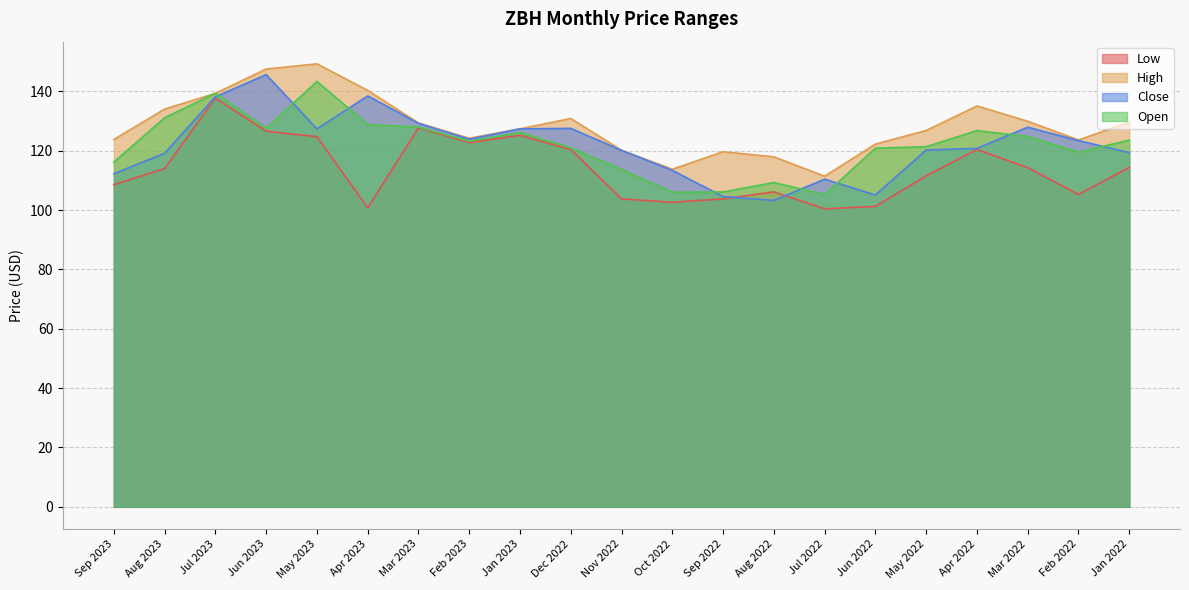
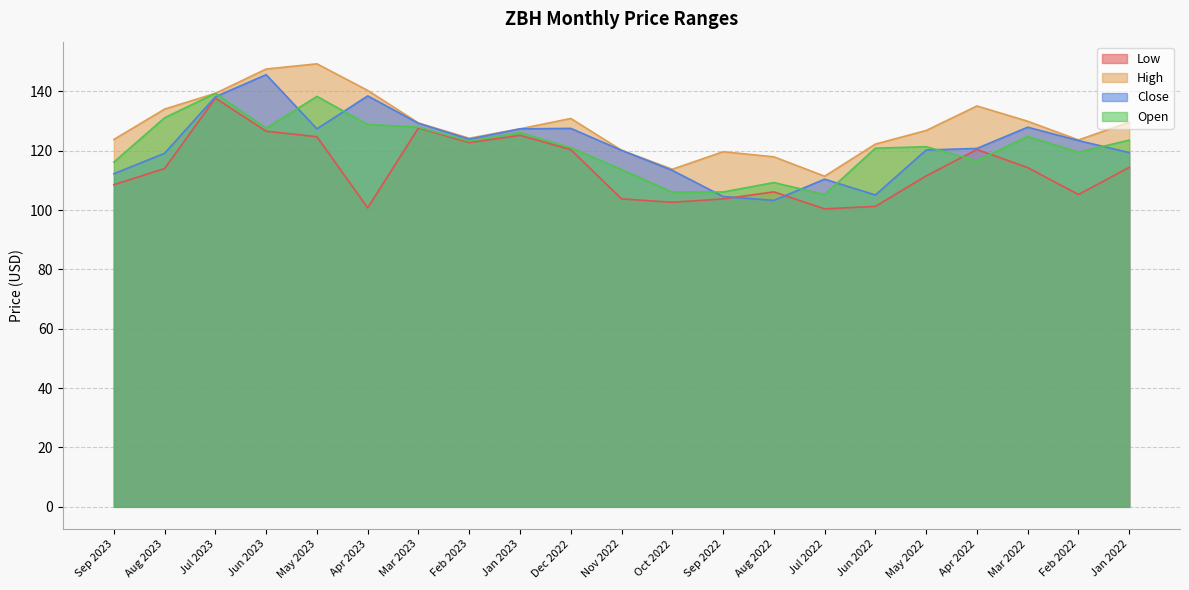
  {
    "Low": {
      "Sep 2023": 109,
      "Aug 2023": 114,
      "Jun 2023": 127,
      "May 2023": 125,
      "Apr 2023": 101,
      "Jan 2023": 125,
      "Nov 2022": 104,
      "Oct 2022": 103,
      "Aug 2022": 106,
      "Jul 2022": 100,
      "Jun 2022": 101,
      "May 2022": 112,
      "Mar 2022": 114,
      "Feb 2022": 105,
      "Jan 2022": 114
    },
    "High": {
      "Sep 2023": 124,
      "Aug 2023": 134,
      "Jun 2023": 148,
      "May 2023": 149,
      "Apr 2023": 140,
      "Dec 2022": 131,
      "Sep 2022": 120,
      "Aug 2022": 118,
      "Jul 2022": 111,
      "Jun 2022": 122,
      "May 2022": 127,
      "Apr 2022": 135,
      "Mar 2022": 130
    },
    "Close": {
      "Sep 2023": 112,
      "Aug 2023": 119,
      "Jun 2023": 146,
      "May 2023": 127,
      "Apr 2023": 138,
      "Dec 2022": 128,
      "Aug 2022": 103,
      "Jul 2022": 110,
      "Jun 2022": 105,
      "May 2022": 120,
      "Mar 2022": 128,
      "Jan 2022": 119
    },
    "Open": {
      "Sep 2023": 116,
      "Aug 2023": 131,
      "Jun 2023": 128,
-     "May 2023": 143,
+     "May 2023": 138,
      "Apr 2023": 129,
      "Jan 2023": 126,
      "Nov 2022": 114,
      "Oct 2022": 106,
      "Sep 2022": 106,
      "Aug 2022": 109,
      "Jul 2022": 105,
      "Jun 2022": 121,
      "May 2022": 121,
-     "Apr 2022": 127,
+     "Apr 2022": 117,
      "Mar 2022": 125,
      "Feb 2022": 119,
      "Jan 2022": 124
    }
  }
